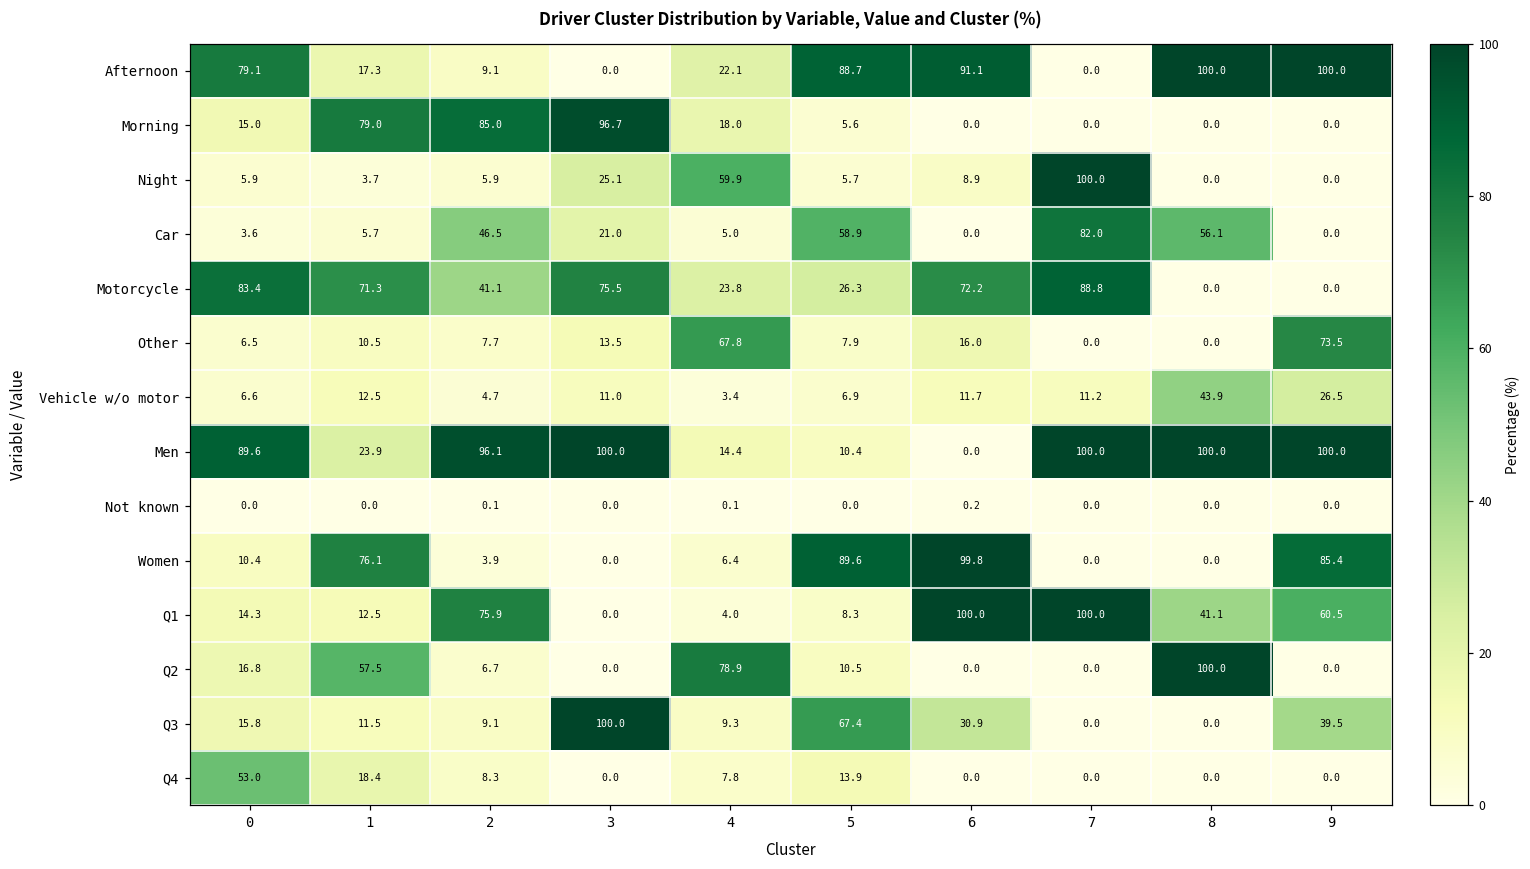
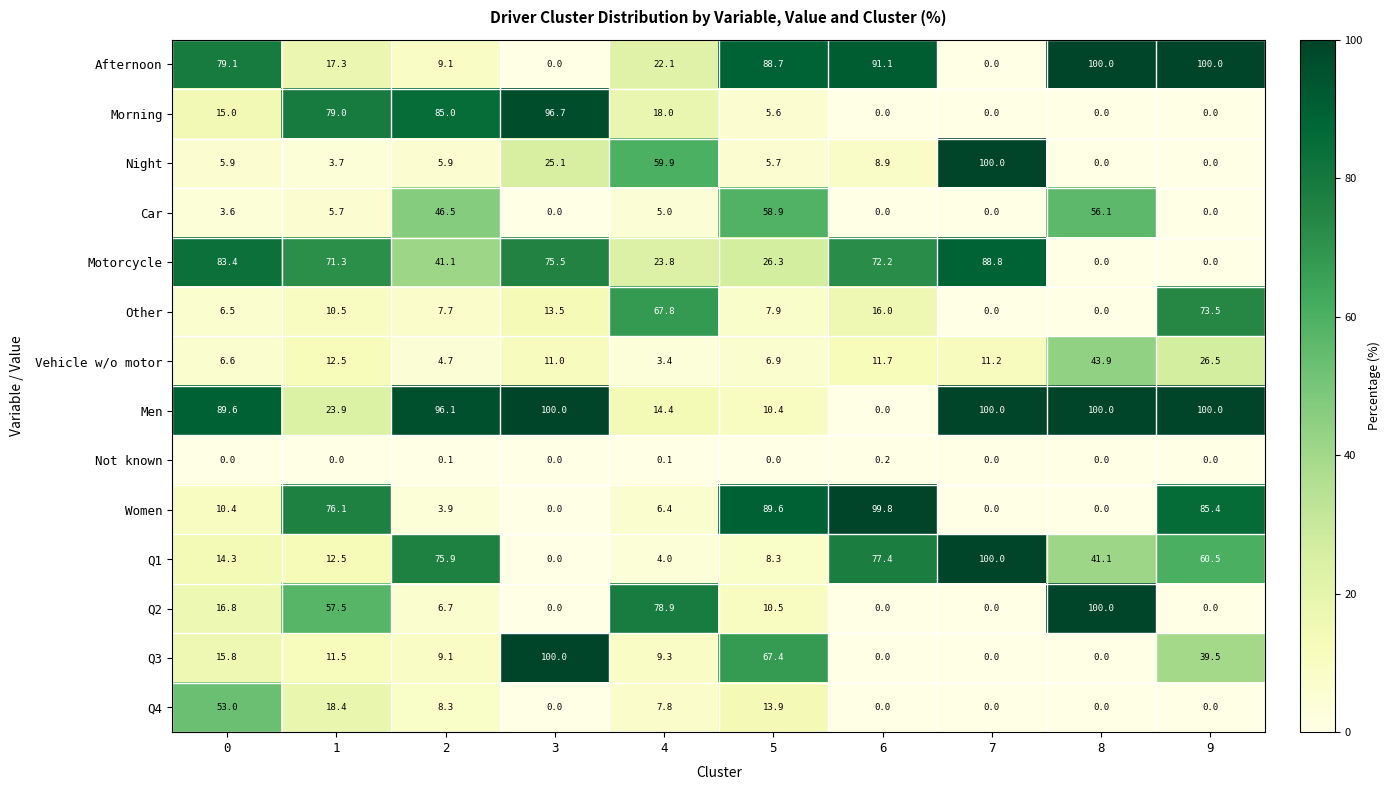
  {
    "Afternoon": {
      "0": 79.1,
      "1": 17.3,
      "2": 9.1,
      "3": 0.0,
      "4": 22.1,
      "5": 88.7,
      "6": 91.1,
      "7": 0.0,
      "8": 100.0,
      "9": 100.0
    },
    "Morning": {
      "0": 15.0,
      "1": 79.0,
      "2": 85.0,
      "3": 96.7,
      "4": 18.0,
      "5": 5.6,
      "6": 0.0,
      "7": 0.0,
      "8": 0.0,
      "9": 0.0
    },
    "Night": {
      "0": 5.9,
      "1": 3.7,
      "2": 5.9,
      "3": 25.1,
      "4": 59.9,
      "5": 5.7,
      "6": 8.9,
      "7": 100.0,
      "8": 0.0,
      "9": 0.0
    },
    "Car": {
      "0": 3.6,
      "1": 5.7,
      "2": 46.5,
-     "3": 21.0,
+     "3": 0.0,
      "4": 5.0,
      "5": 58.9,
      "6": 0.0,
-     "7": 82.0,
+     "7": 0.0,
      "8": 56.1,
      "9": 0.0
    },
    "Motorcycle": {
      "0": 83.4,
      "1": 71.3,
      "2": 41.1,
      "3": 75.5,
      "4": 23.8,
      "5": 26.3,
      "6": 72.2,
      "7": 88.8,
      "8": 0.0,
      "9": 0.0
    },
    "Other": {
      "0": 6.5,
      "1": 10.5,
      "2": 7.7,
      "3": 13.5,
      "4": 67.8,
      "5": 7.9,
      "6": 16.0,
      "7": 0.0,
      "8": 0.0,
      "9": 73.5
    },
    "Vehicle w/o motor": {
      "0": 6.6,
      "1": 12.5,
      "2": 4.7,
      "3": 11.0,
      "4": 3.4,
      "5": 6.9,
      "6": 11.7,
      "7": 11.2,
      "8": 43.9,
      "9": 26.5
    },
    "Men": {
      "0": 89.6,
      "1": 23.9,
      "2": 96.1,
      "3": 100.0,
      "4": 14.4,
      "5": 10.4,
      "6": 0.0,
      "7": 100.0,
      "8": 100.0,
      "9": 100.0
    },
    "Not known": {
      "0": 0.0,
      "1": 0.0,
      "2": 0.1,
      "3": 0.0,
      "4": 0.1,
      "5": 0.0,
      "6": 0.2,
      "7": 0.0,
      "8": 0.0,
      "9": 0.0
    },
    "Women": {
      "0": 10.4,
      "1": 76.1,
      "2": 3.9,
      "3": 0.0,
      "4": 6.4,
      "5": 89.6,
      "6": 99.8,
      "7": 0.0,
      "8": 0.0,
      "9": 85.4
    },
    "Q1": {
      "0": 14.3,
      "1": 12.5,
      "2": 75.9,
      "3": 0.0,
      "4": 4.0,
      "5": 8.3,
-     "6": 100.0,
+     "6": 77.4,
      "7": 100.0,
      "8": 41.1,
      "9": 60.5
    },
    "Q2": {
      "0": 16.8,
      "1": 57.5,
      "2": 6.7,
      "3": 0.0,
      "4": 78.9,
      "5": 10.5,
      "6": 0.0,
      "7": 0.0,
      "8": 100.0,
      "9": 0.0
    },
    "Q3": {
      "0": 15.8,
      "1": 11.5,
      "2": 9.1,
      "3": 100.0,
      "4": 9.3,
      "5": 67.4,
-     "6": 30.9,
+     "6": 0.0,
      "7": 0.0,
      "8": 0.0,
      "9": 39.5
    },
    "Q4": {
      "0": 53.0,
      "1": 18.4,
      "2": 8.3,
      "3": 0.0,
      "4": 7.8,
      "5": 13.9,
      "6": 0.0,
      "7": 0.0,
      "8": 0.0,
      "9": 0.0
    }
  }
